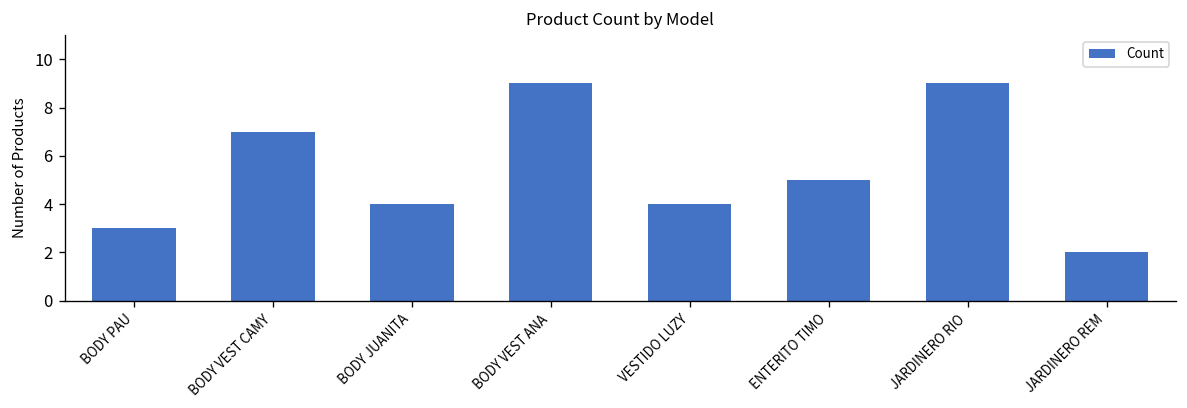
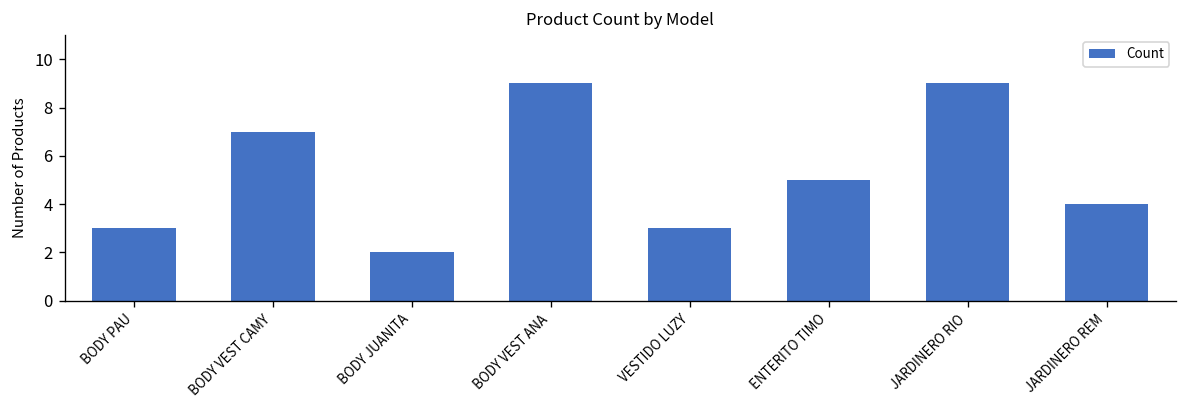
  {
    "BODY PAU": 3,
    "BODY VEST CAMY": 7,
-   "BODY JUANITA": 4,
+   "BODY JUANITA": 2,
    "BODY VEST ANA": 9,
-   "VESTIDO LUZY": 4,
+   "VESTIDO LUZY": 3,
    "ENTERITO TIMO": 5,
    "JARDINERO RIO": 9,
-   "JARDINERO REM": 2
+   "JARDINERO REM": 4
  }
